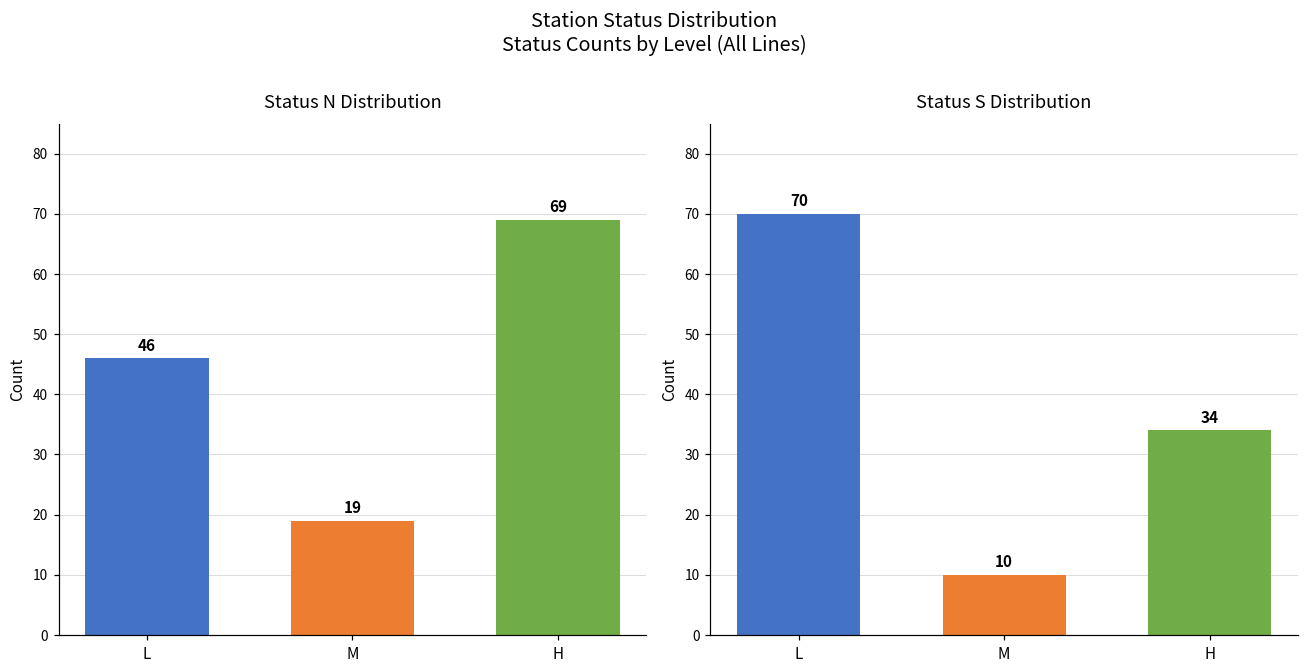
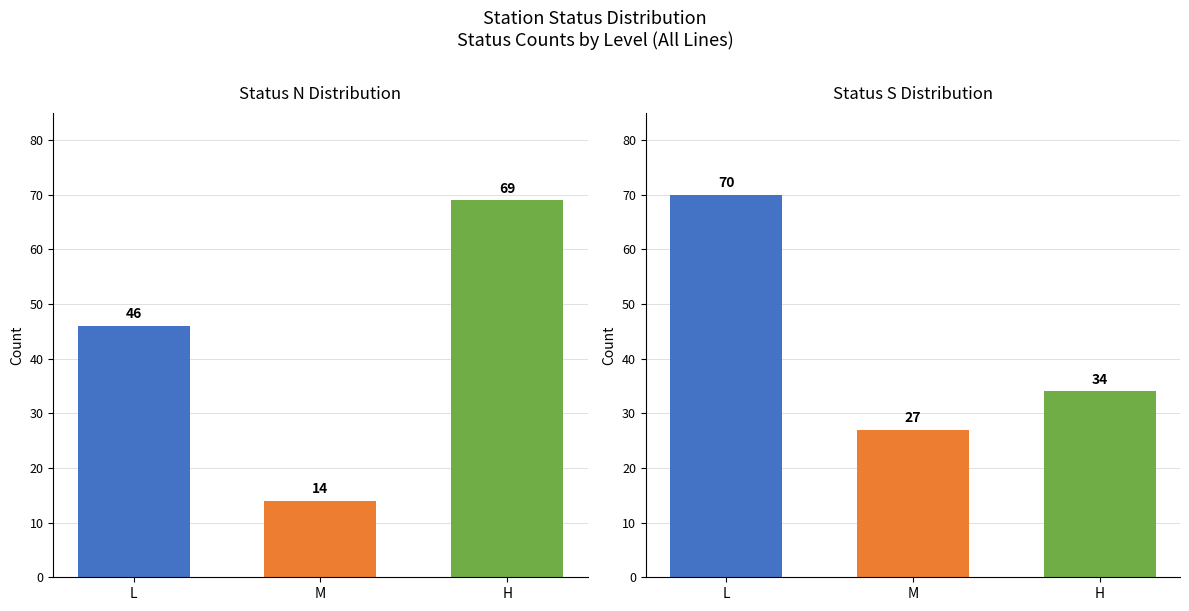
  {
    "Status N Distribution": {
      "L": 46,
-     "M": 19,
+     "M": 14,
      "H": 69
    },
    "Status S Distribution": {
      "L": 70,
-     "M": 10,
+     "M": 27,
      "H": 34
    }
  }
